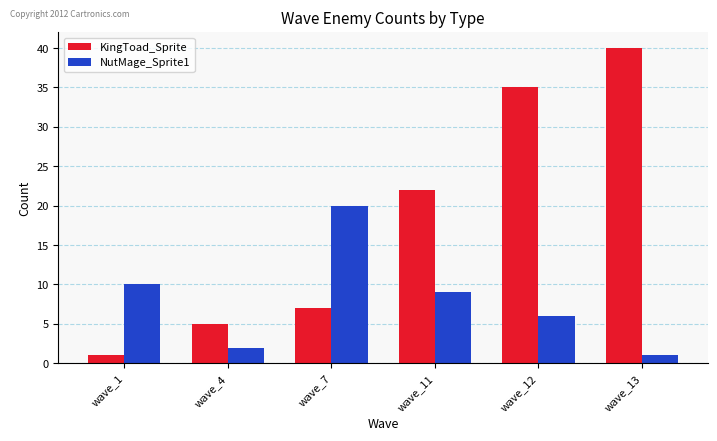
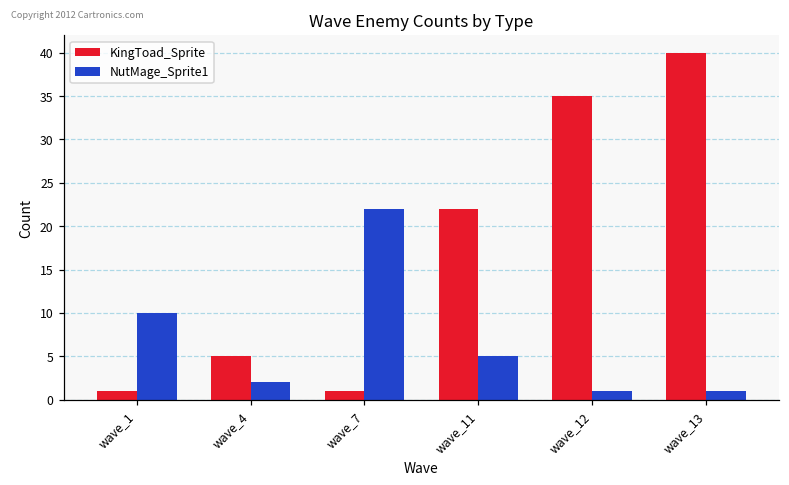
  {
    "KingToad_Sprite": {
      "wave_1": 1,
      "wave_4": 5,
-     "wave_7": 7,
+     "wave_7": 1,
      "wave_11": 22,
      "wave_12": 35,
      "wave_13": 40
    },
    "NutMage_Sprite1": {
      "wave_1": 10,
      "wave_4": 2,
-     "wave_7": 20,
-     "wave_11": 9,
-     "wave_12": 6,
+     "wave_7": 22,
+     "wave_11": 5,
+     "wave_12": 1,
      "wave_13": 1
    }
  }
